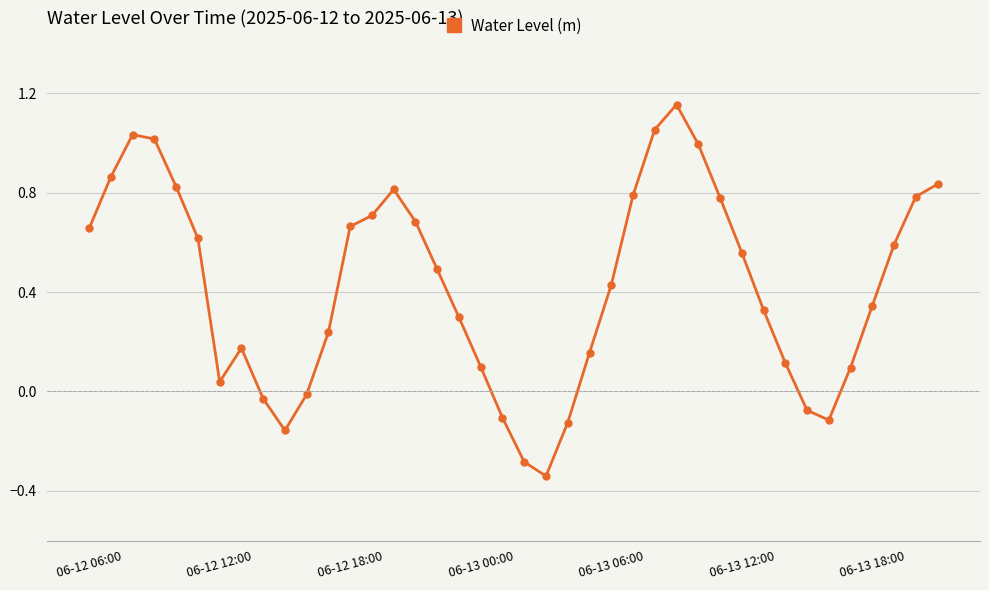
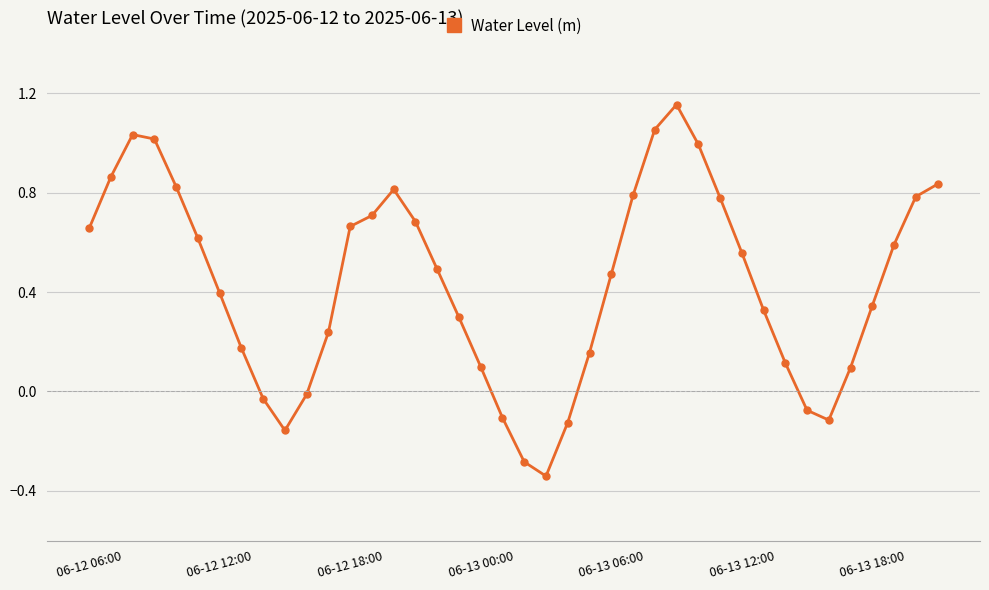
  {
    "06-12 06:00": 0.66,
-   "06-12 12:00": 0.04,
+   "06-12 12:00": 0.40,
    "06-12 18:00": 0.66,
    "06-13 00:00": 0.10,
-   "06-13 06:00": 0.43,
+   "06-13 06:00": 0.47,
    "06-13 12:00": 0.56,
    "06-13 18:00": 0.35
  }
